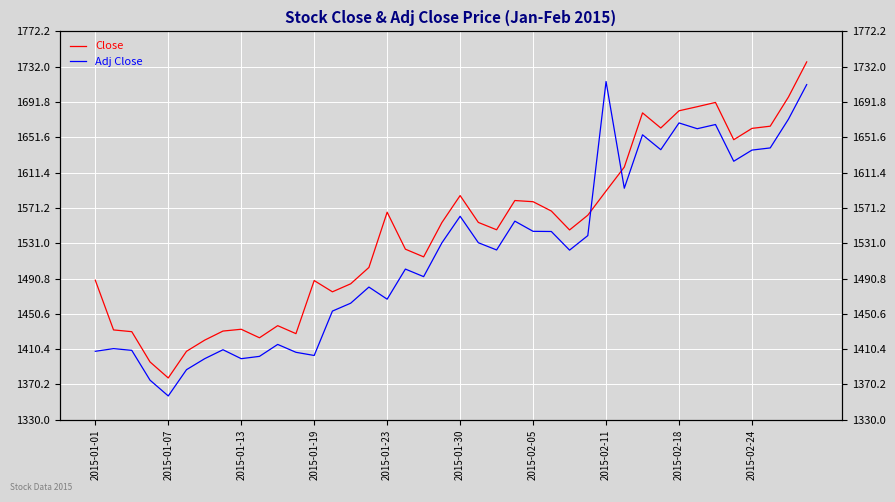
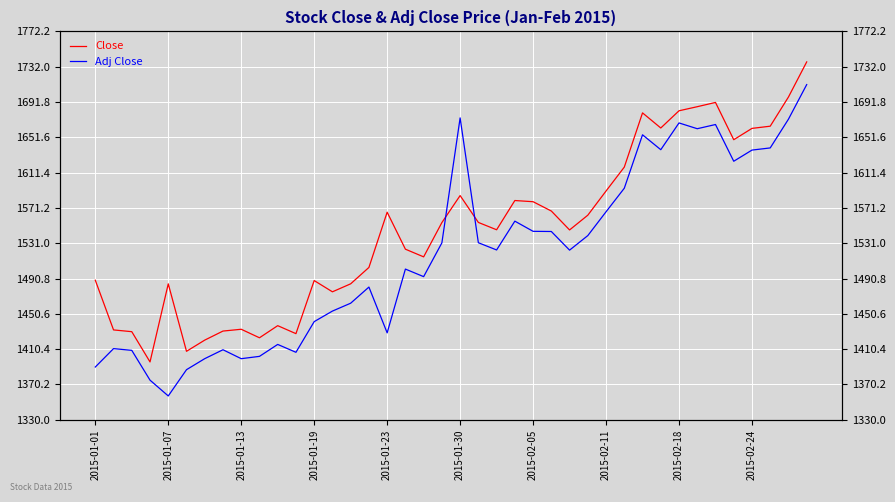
  {
    "Close": {
      "2015-01-01": 1490,
-     "2015-01-07": 1380,
+     "2015-01-07": 1480,
      "2015-01-13": 1430,
      "2015-01-19": 1490,
      "2015-01-23": 1570,
      "2015-01-30": 1590,
      "2015-02-05": 1580,
      "2015-02-11": 1590,
      "2015-02-18": 1680,
      "2015-02-24": 1660
    },
    "Adj Close": {
-     "2015-01-01": 1410,
+     "2015-01-01": 1390,
      "2015-01-07": 1360,
      "2015-01-13": 1400,
-     "2015-01-19": 1400,
-     "2015-01-23": 1470,
-     "2015-01-30": 1560,
+     "2015-01-19": 1440,
+     "2015-01-23": 1430,
+     "2015-01-30": 1670,
      "2015-02-05": 1540,
-     "2015-02-11": 1720,
+     "2015-02-11": 1570,
      "2015-02-18": 1670,
      "2015-02-24": 1640
    }
  }
